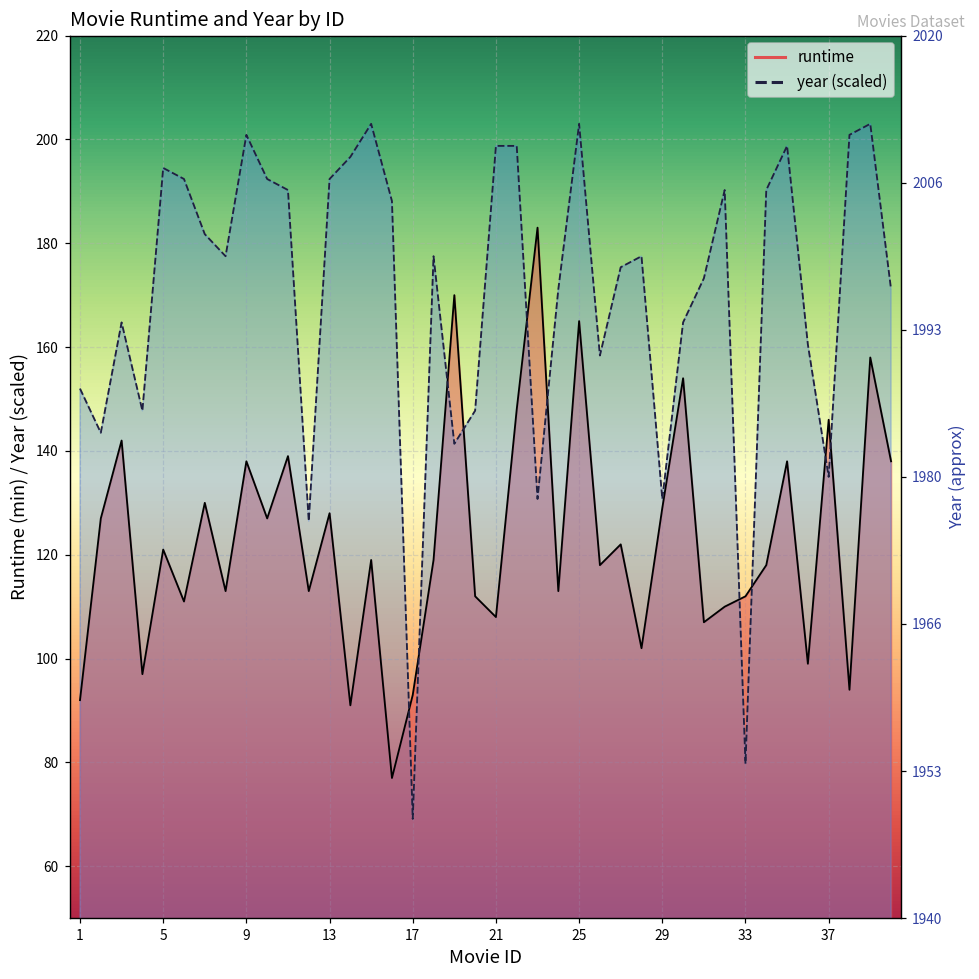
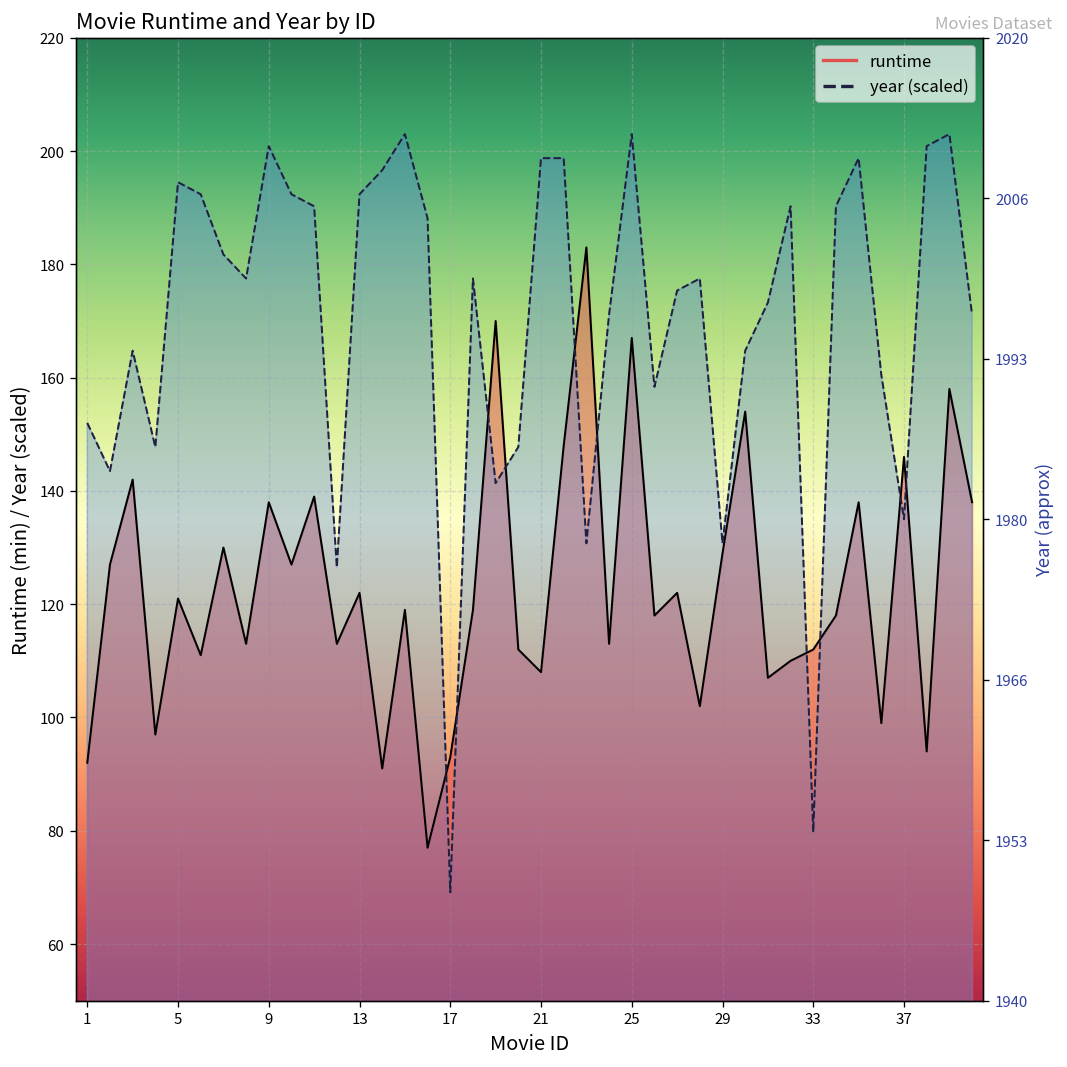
  {
    "runtime": {
      "1": 92,
      "5": 121,
      "9": 138,
-     "13": 128,
+     "13": 122,
      "17": 93,
      "21": 108,
-     "25": 165,
+     "25": 167,
      "29": 129,
      "33": 112,
      "37": 146
    }
  }
